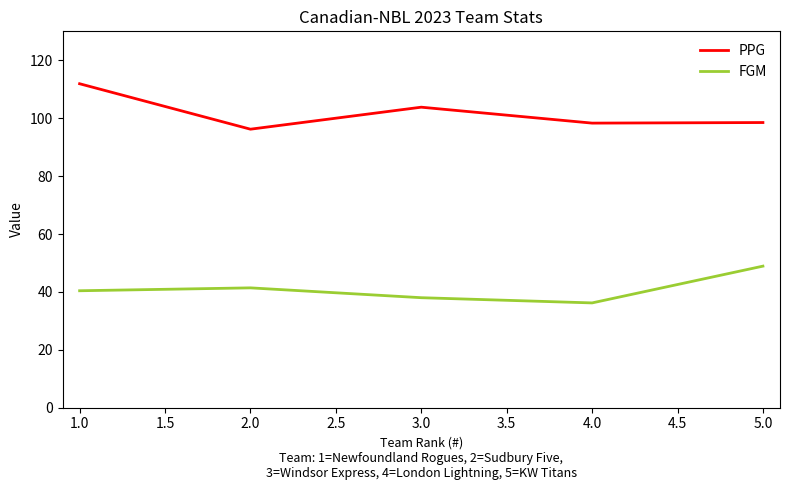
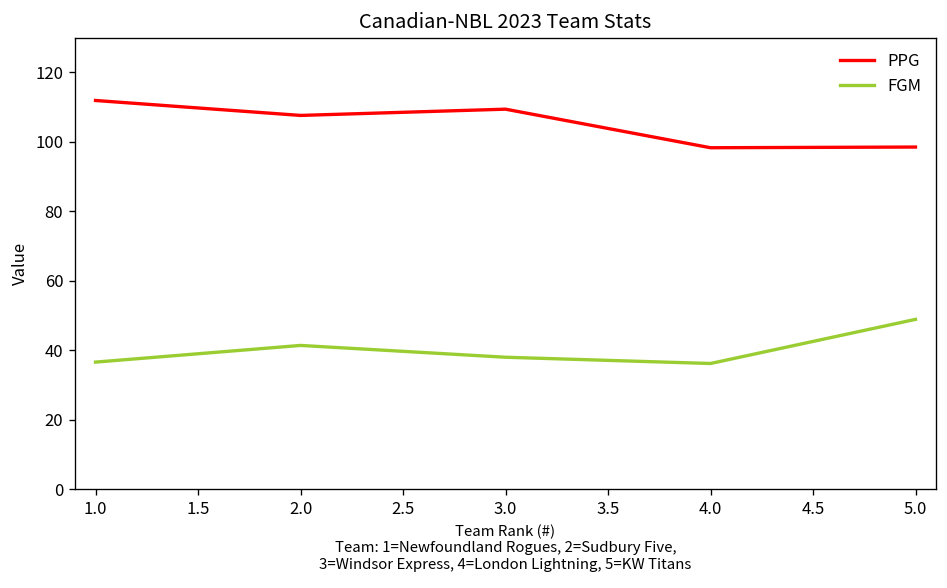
  {
    "PPG": {
      "1.0": 112,
-     "2.0": 96,
-     "3.0": 104,
+     "2.0": 108,
+     "3.0": 109,
      "4.0": 98,
      "5.0": 99
    },
    "FGM": {
-     "1.0": 40,
+     "1.0": 37,
      "2.0": 41,
      "3.0": 38,
      "4.0": 36,
      "5.0": 49
    }
  }
